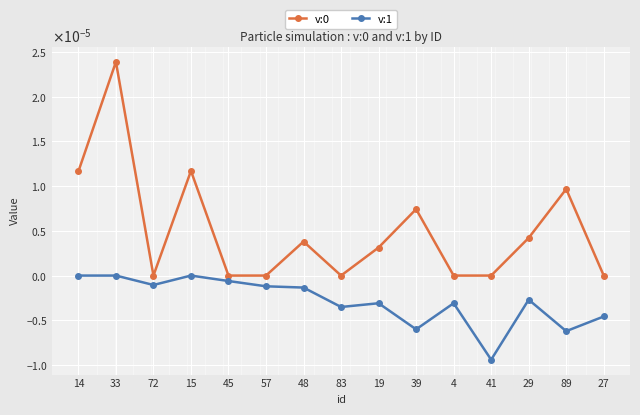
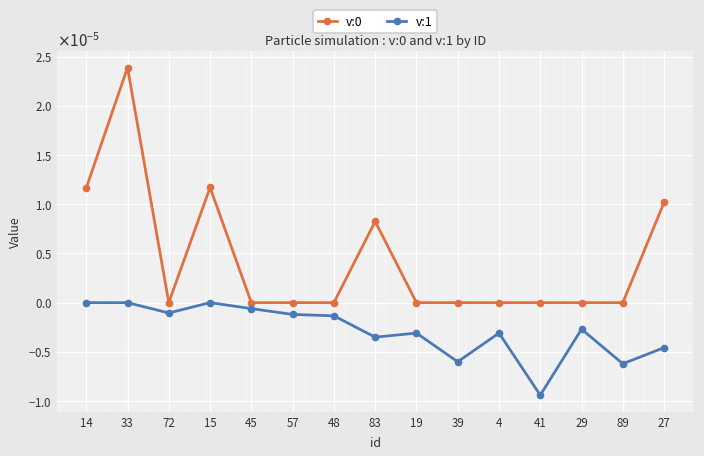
  {
    "v:0": {
      "14": 0.000012,
      "33": 0.000024,
      "72": 0.000000,
      "15": 0.000012,
      "45": 0.000000,
      "57": 0.000000,
-     "48": 0.000004,
-     "83": 0.00000,
-     "19": 0.000003,
-     "39": 0.00001,
+     "48": 0.000000,
+     "83": 0.00001,
+     "19": 0.000000,
+     "39": 0.00000,
      "4": 0.000000,
      "41": 0.000000,
-     "29": 0.000004,
-     "89": 0.00001,
-     "27": 0.00000
+     "29": 0.000000,
+     "89": 0.00000,
+     "27": 0.00001
    },
    "v:1": {
      "14": 0.000000,
      "33": 0.000000,
      "72": -0.000001,
      "15": 0.000000,
      "45": -0.000001,
      "57": -0.000001,
      "48": -0.000001,
      "83": -0.000004,
      "19": -0.000003,
      "39": -0.000006,
      "4": -0.000003,
      "41": -0.000009,
      "29": -0.000003,
      "89": -0.000006,
      "27": -0.000005
    }
  }
